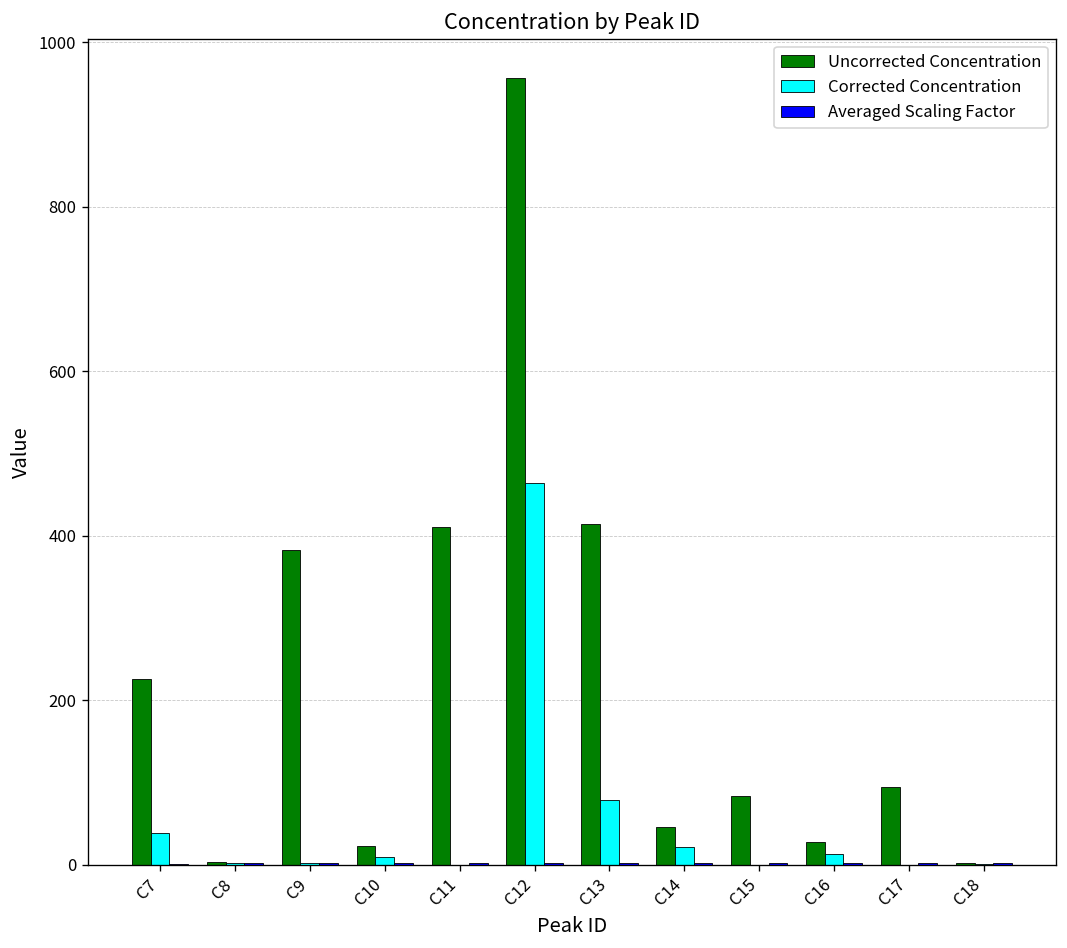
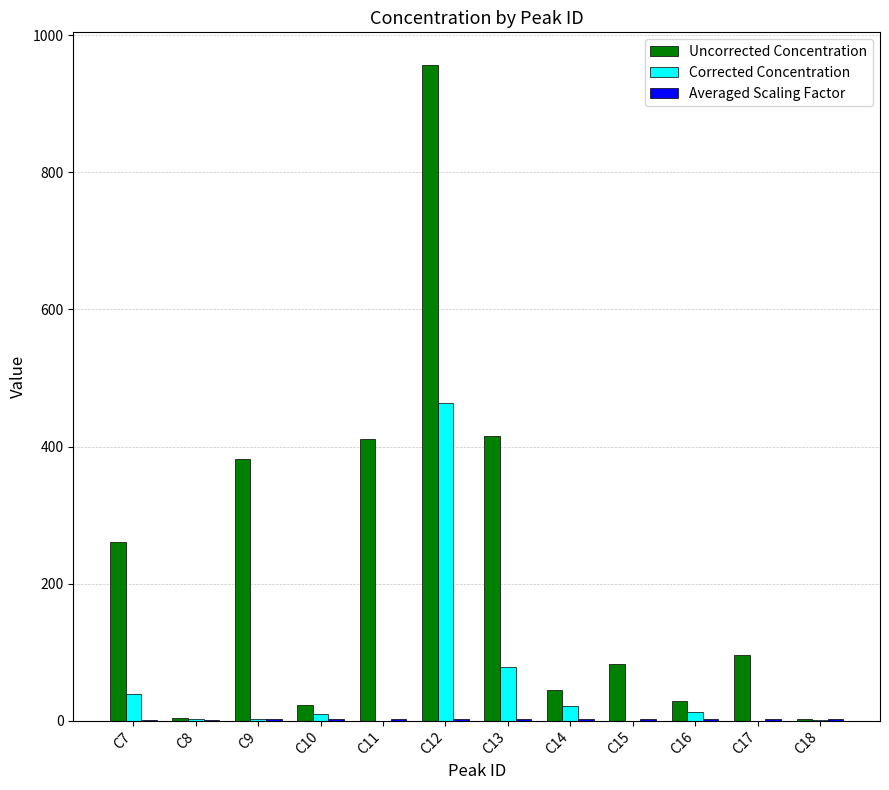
  {
    "Uncorrected Concentration": {
-     "C7": 230,
+     "C7": 260,
      "C9": 380,
      "C10": 20,
      "C11": 410,
      "C12": 960,
      "C13": 410,
      "C14": 50,
      "C15": 80,
      "C16": 30,
      "C17": 100
    },
    "Corrected Concentration": {
      "C7": 40,
      "C10": 10,
      "C11": 0,
      "C12": 460,
      "C13": 80,
      "C14": 20,
      "C15": 0,
      "C16": 10,
      "C17": 0
    }
  }
